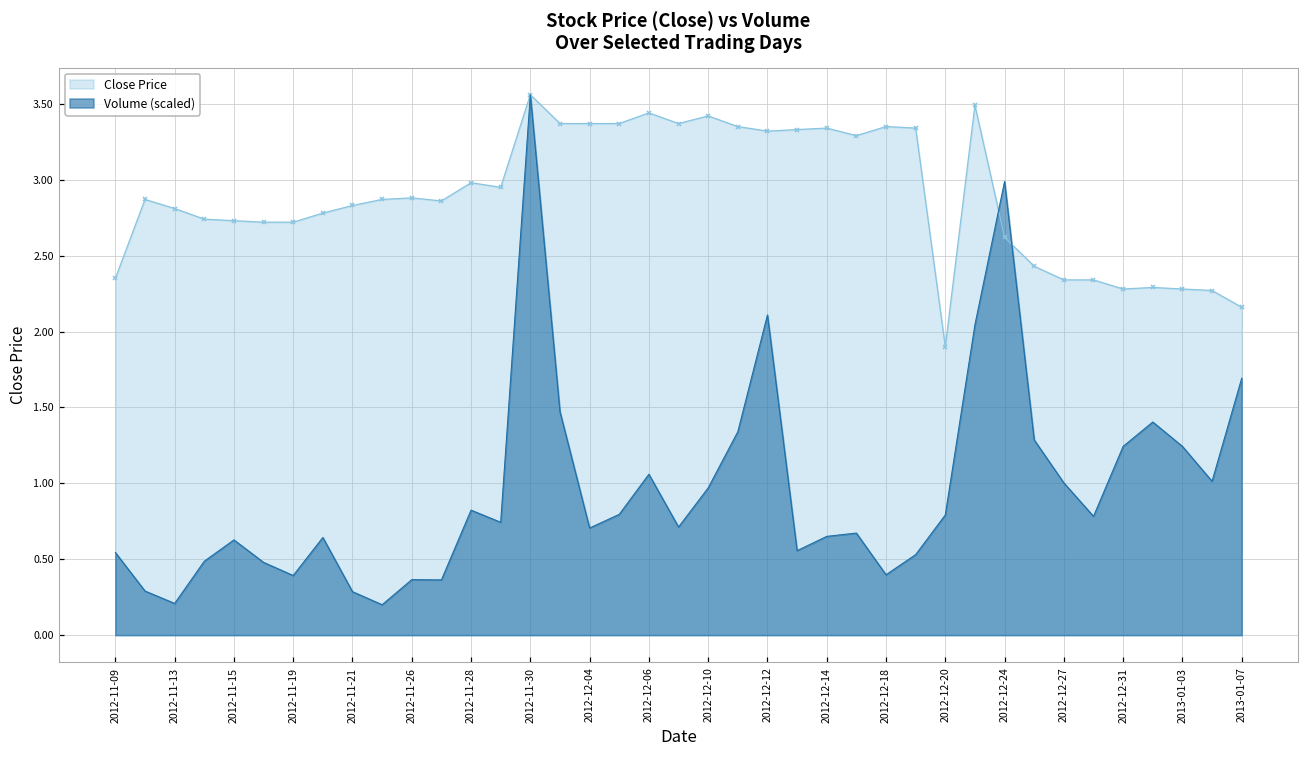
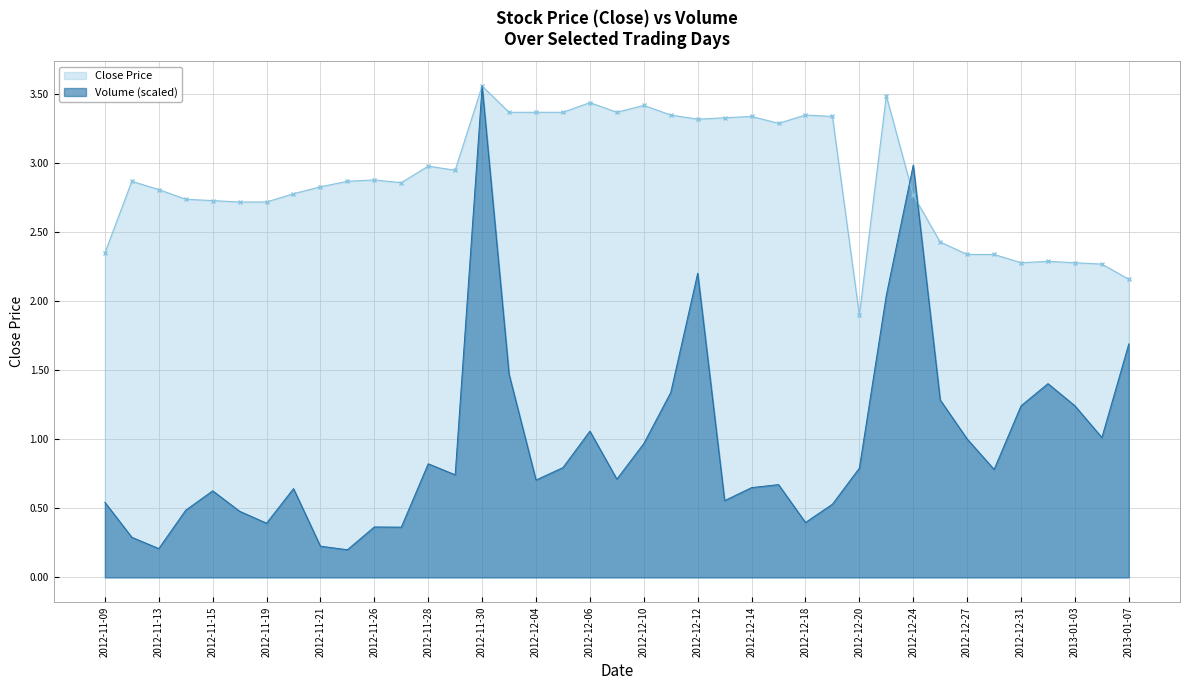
  {
    "Close Price": {
      "2012-11-09": 2.35,
      "2012-11-13": 2.81,
      "2012-11-15": 2.73,
      "2012-11-19": 2.72,
      "2012-11-21": 2.83,
      "2012-11-26": 2.88,
      "2012-11-28": 2.98,
      "2012-12-04": 3.37,
      "2012-12-06": 3.44,
      "2012-12-10": 3.42,
      "2012-12-12": 3.32,
      "2012-12-14": 3.34,
      "2012-12-18": 3.35,
      "2012-12-20": 1.90,
-     "2012-12-24": 2.62,
+     "2012-12-24": 2.77,
      "2012-12-27": 2.34,
      "2012-12-31": 2.28,
      "2013-01-03": 2.28,
      "2013-01-07": 2.16
    },
    "Volume (scaled)": {
      "2012-11-09": 0.54,
      "2012-11-13": 0.21,
      "2012-11-15": 0.63,
      "2012-11-19": 0.39,
-     "2012-11-21": 0.29,
+     "2012-11-21": 0.23,
      "2012-11-26": 0.37,
      "2012-11-28": 0.82,
      "2012-12-04": 0.71,
      "2012-12-06": 1.06,
      "2012-12-10": 0.97,
-     "2012-12-12": 2.11,
+     "2012-12-12": 2.20,
      "2012-12-14": 0.65,
      "2012-12-18": 0.40,
      "2012-12-20": 0.79,
      "2012-12-24": 2.99,
      "2012-12-27": 1.00,
      "2012-12-31": 1.24,
      "2013-01-03": 1.24,
      "2013-01-07": 1.69
    }
  }
